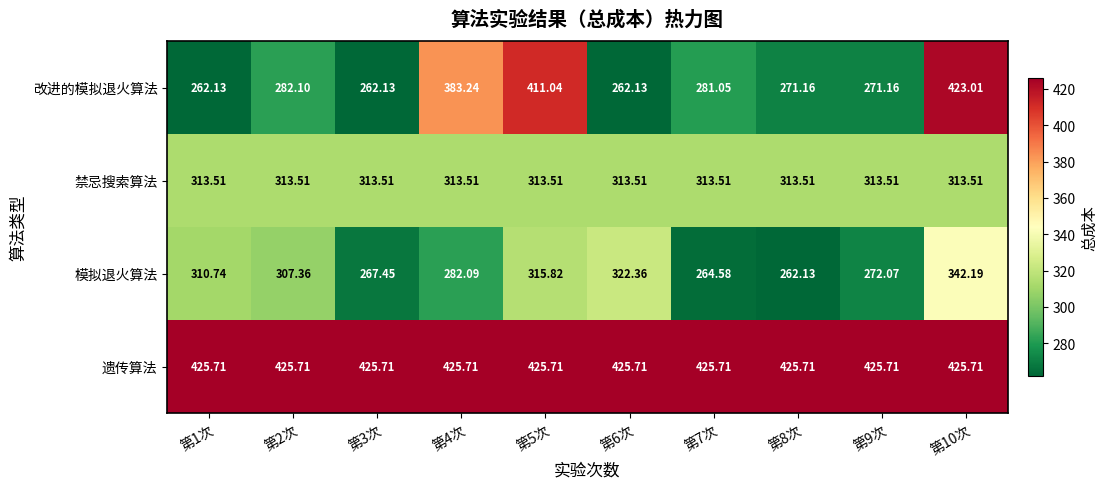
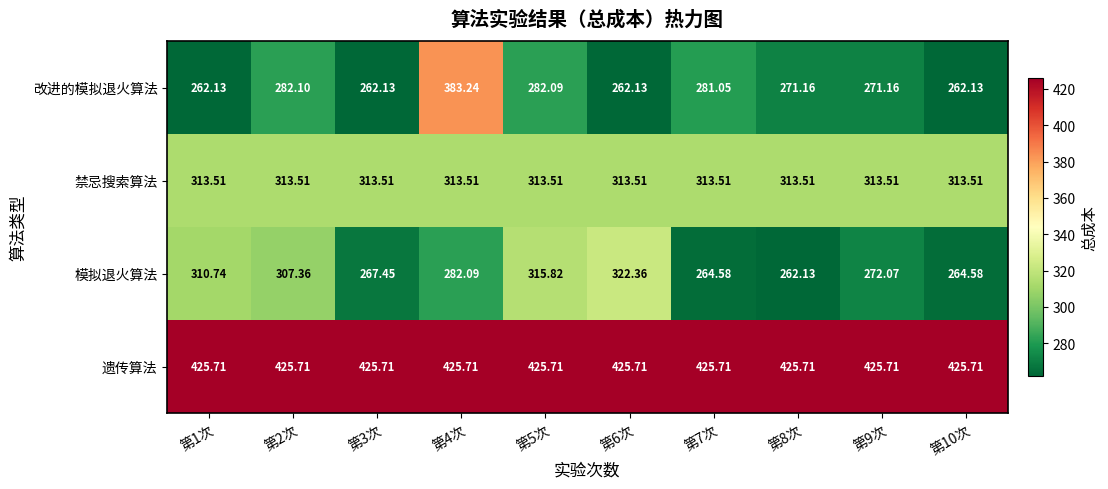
  {
    "改进的模拟退火算法": {
      "第1次": 262.13,
      "第2次": 282.10,
      "第3次": 262.13,
      "第4次": 383.24,
-     "第5次": 411.04,
+     "第5次": 282.09,
      "第6次": 262.13,
      "第7次": 281.05,
      "第8次": 271.16,
      "第9次": 271.16,
-     "第10次": 423.01
+     "第10次": 262.13
    },
    "禁忌搜索算法": {
      "第1次": 313.51,
      "第2次": 313.51,
      "第3次": 313.51,
      "第4次": 313.51,
      "第5次": 313.51,
      "第6次": 313.51,
      "第7次": 313.51,
      "第8次": 313.51,
      "第9次": 313.51,
      "第10次": 313.51
    },
    "模拟退火算法": {
      "第1次": 310.74,
      "第2次": 307.36,
      "第3次": 267.45,
      "第4次": 282.09,
      "第5次": 315.82,
      "第6次": 322.36,
      "第7次": 264.58,
      "第8次": 262.13,
      "第9次": 272.07,
-     "第10次": 342.19
+     "第10次": 264.58
    },
    "遗传算法": {
      "第1次": 425.71,
      "第2次": 425.71,
      "第3次": 425.71,
      "第4次": 425.71,
      "第5次": 425.71,
      "第6次": 425.71,
      "第7次": 425.71,
      "第8次": 425.71,
      "第9次": 425.71,
      "第10次": 425.71
    }
  }
